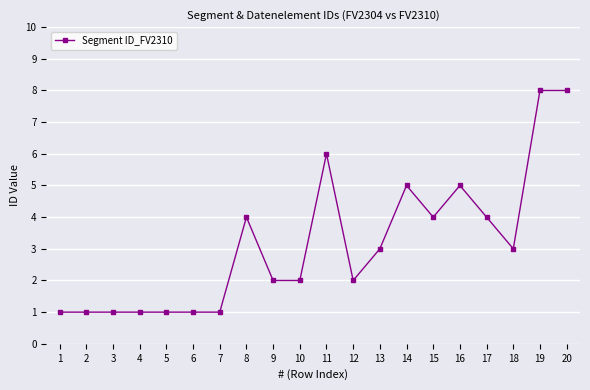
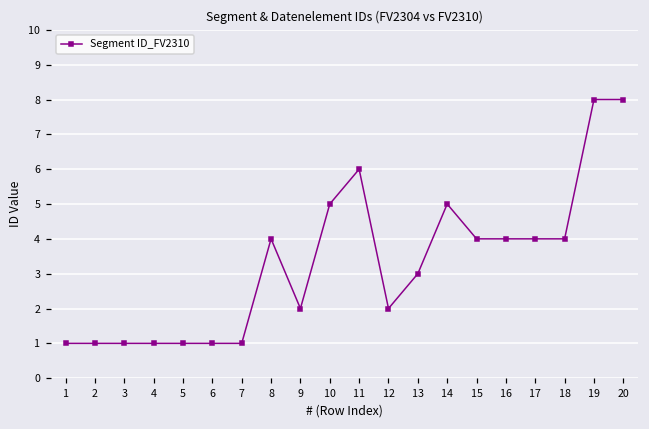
  {
    "1": 1,
    "2": 1,
    "3": 1,
    "4": 1,
    "5": 1,
    "6": 1,
    "7": 1,
    "8": 4,
    "9": 2,
-   "10": 2,
+   "10": 5,
    "11": 6,
    "12": 2,
    "13": 3,
    "14": 5,
    "15": 4,
-   "16": 5,
+   "16": 4,
    "17": 4,
-   "18": 3,
+   "18": 4,
    "19": 8,
    "20": 8
  }
